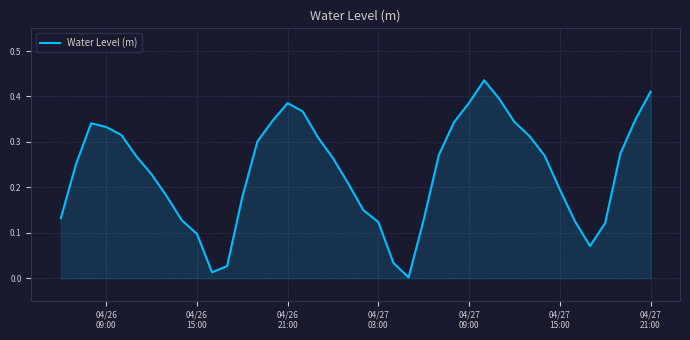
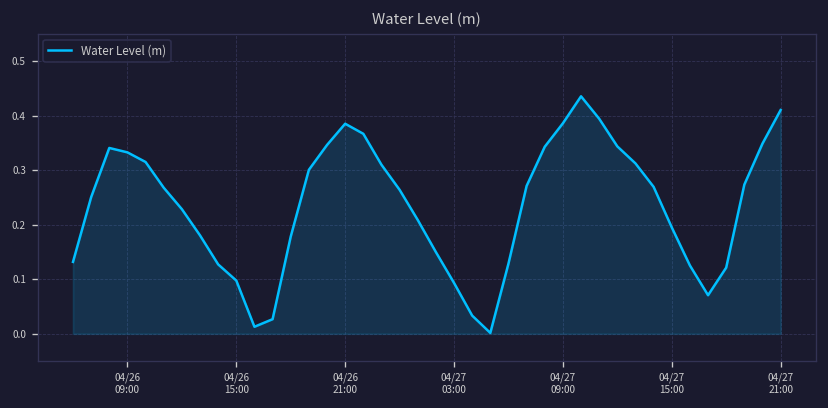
  {
    "04/26 09:00": 0.33,
    "04/26 15:00": 0.10,
    "04/26 21:00": 0.39,
-   "04/27 03:00": 0.12,
+   "04/27 03:00": 0.09,
    "04/27 09:00": 0.39,
    "04/27 15:00": 0.20,
    "04/27 21:00": 0.41
  }
